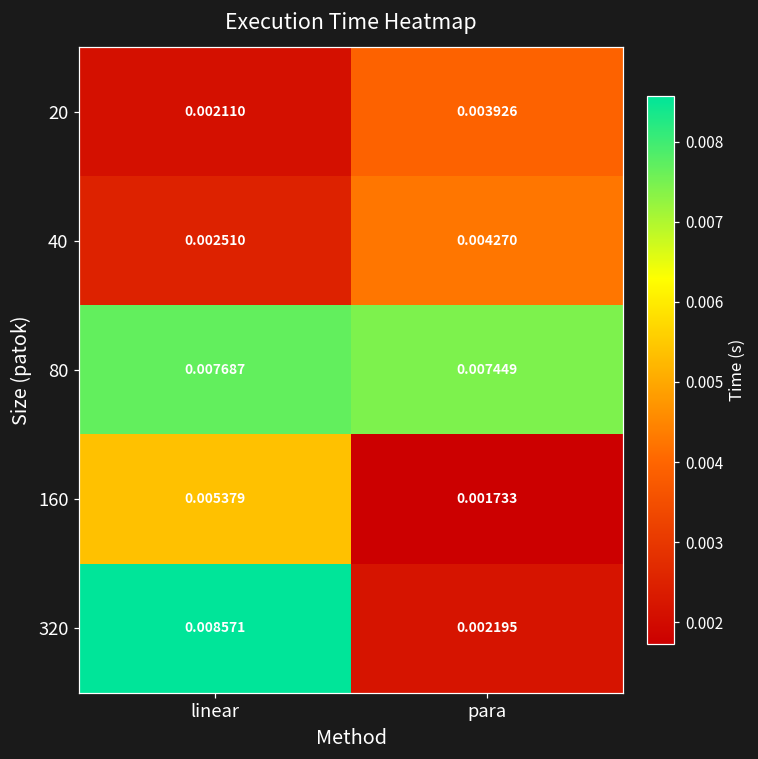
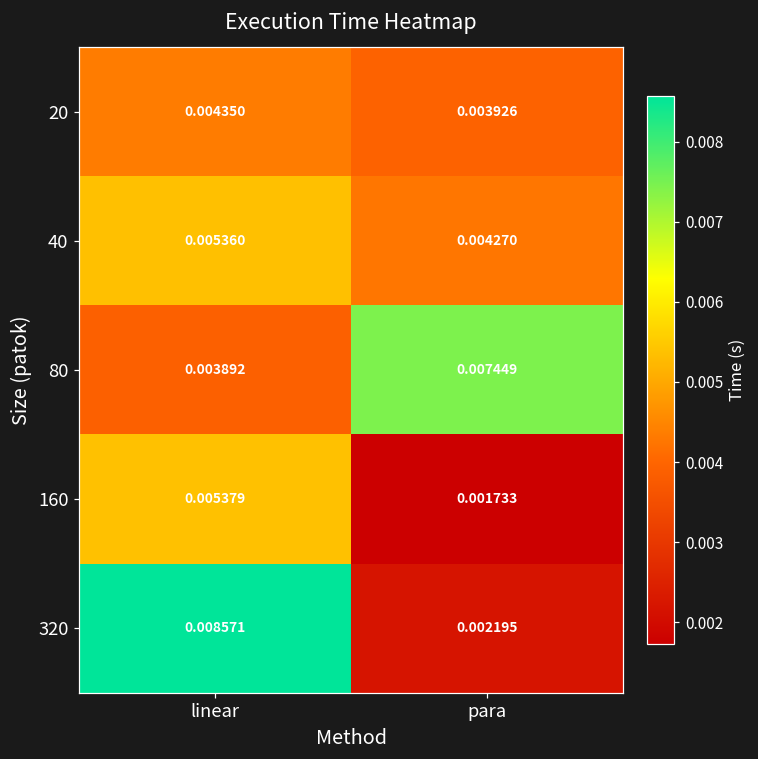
  {
    "20": {
-     "linear": 0.002110,
+     "linear": 0.004350,
      "para": 0.003926
    },
    "40": {
-     "linear": 0.002510,
+     "linear": 0.005360,
      "para": 0.004270
    },
    "80": {
-     "linear": 0.007687,
+     "linear": 0.003892,
      "para": 0.007449
    },
    "160": {
      "linear": 0.005379,
      "para": 0.001733
    },
    "320": {
      "linear": 0.008571,
      "para": 0.002195
    }
  }
